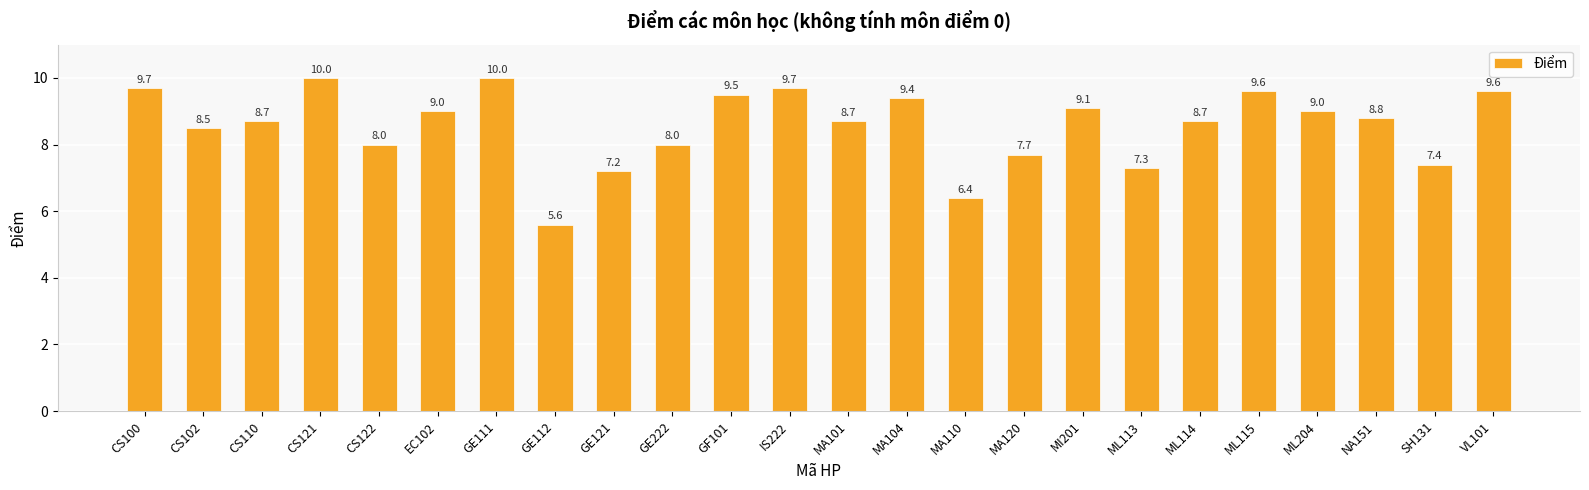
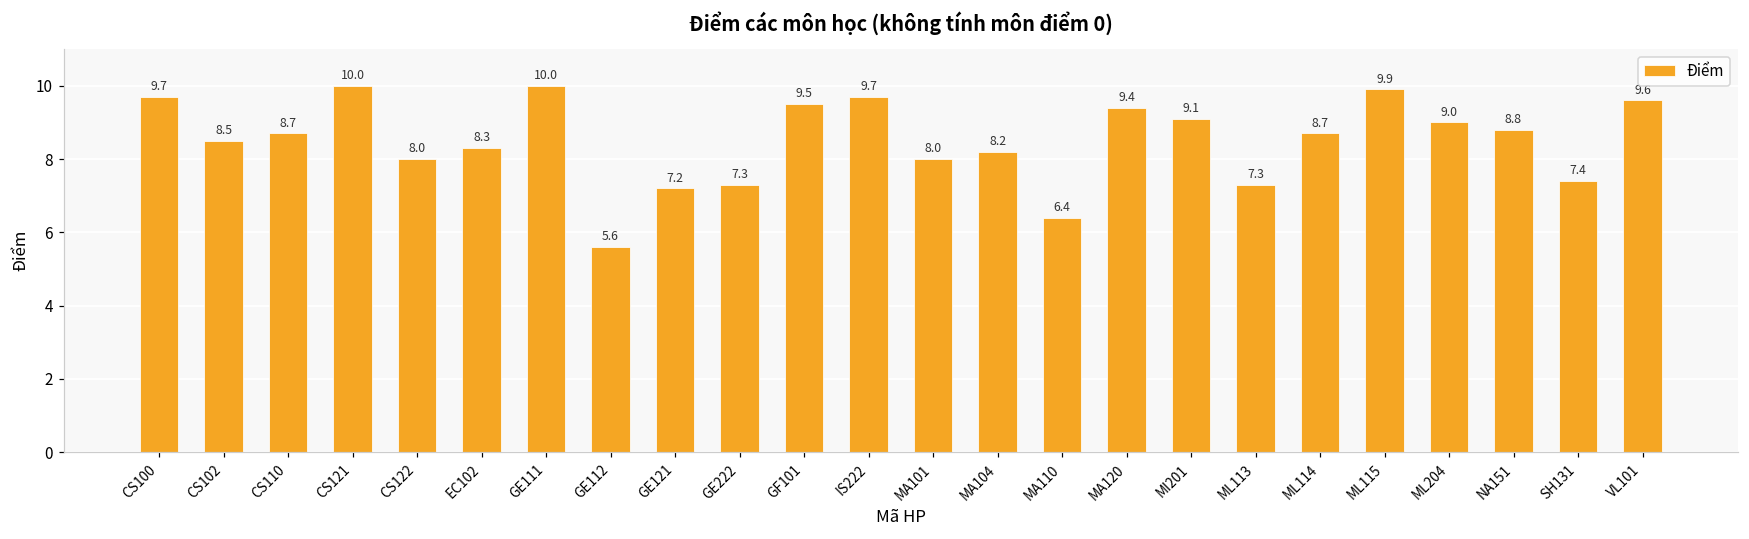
  {
    "CS100": 9.7,
    "CS102": 8.5,
    "CS110": 8.7,
    "CS121": 10.0,
    "CS122": 8.0,
-   "EC102": 9.0,
+   "EC102": 8.3,
    "GE111": 10.0,
    "GE112": 5.6,
    "GE121": 7.2,
-   "GE222": 8.0,
+   "GE222": 7.3,
    "GF101": 9.5,
    "IS222": 9.7,
-   "MA101": 8.7,
-   "MA104": 9.4,
+   "MA101": 8.0,
+   "MA104": 8.2,
    "MA110": 6.4,
-   "MA120": 7.7,
+   "MA120": 9.4,
    "MI201": 9.1,
    "ML113": 7.3,
    "ML114": 8.7,
-   "ML115": 9.6,
+   "ML115": 9.9,
    "ML204": 9.0,
    "NA151": 8.8,
    "SH131": 7.4,
    "VL101": 9.6
  }
